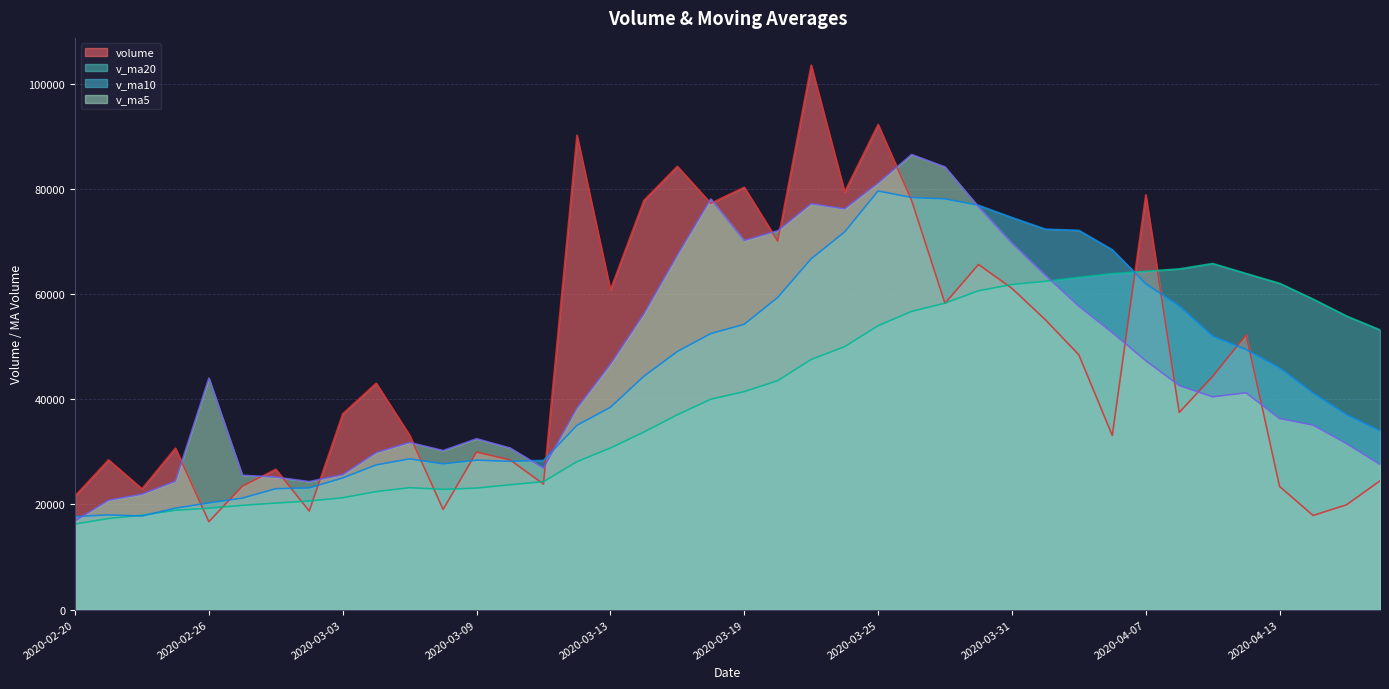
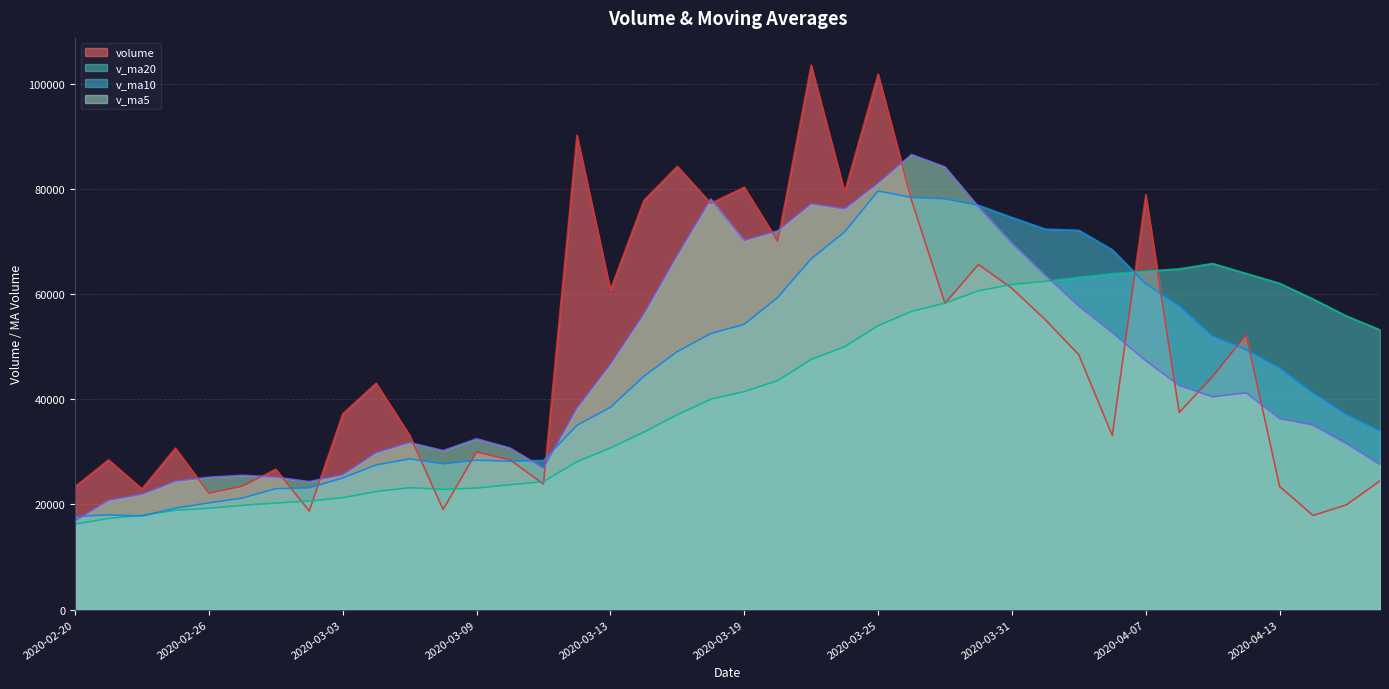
  {
    "volume": {
-     "2020-02-20": 22000,
-     "2020-02-26": 17000,
+     "2020-02-20": 23000,
+     "2020-02-26": 22000,
      "2020-03-03": 37000,
      "2020-03-09": 30000,
      "2020-03-13": 61000,
      "2020-03-19": 80000,
-     "2020-03-25": 92000,
+     "2020-03-25": 102000,
      "2020-03-31": 61000,
      "2020-04-07": 79000,
      "2020-04-13": 23000
    },
    "v_ma5": {
      "2020-02-20": 17000,
-     "2020-02-26": 44000,
+     "2020-02-26": 25000,
      "2020-03-03": 26000,
      "2020-03-09": 32000,
      "2020-03-13": 47000,
      "2020-03-19": 70000,
      "2020-03-25": 81000,
      "2020-03-31": 70000,
      "2020-04-07": 47000,
      "2020-04-13": 36000
    }
  }
